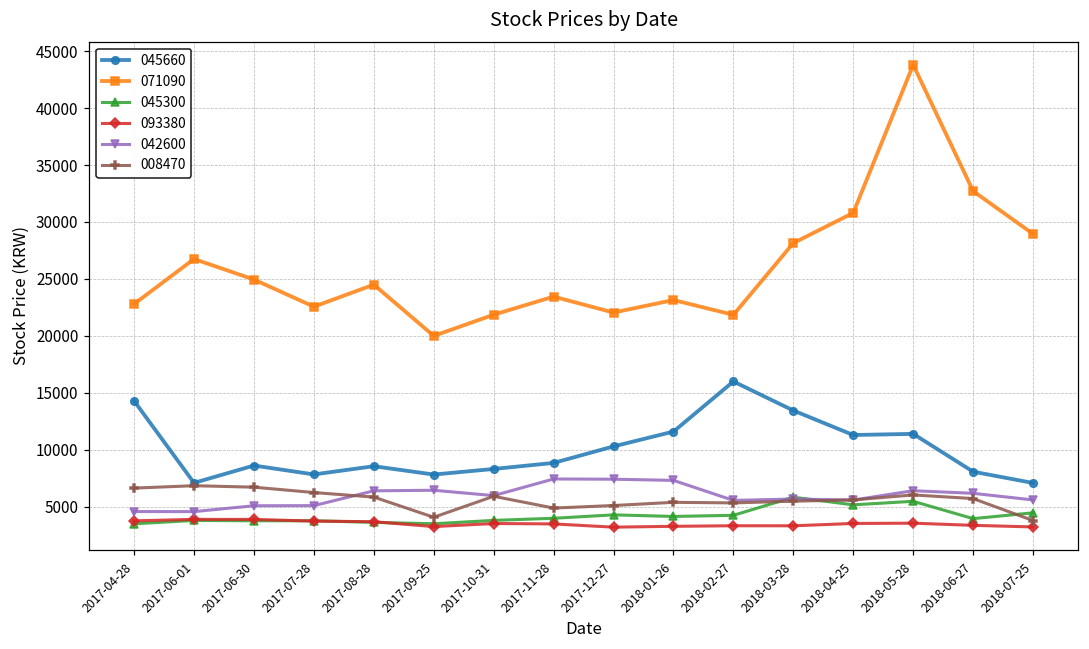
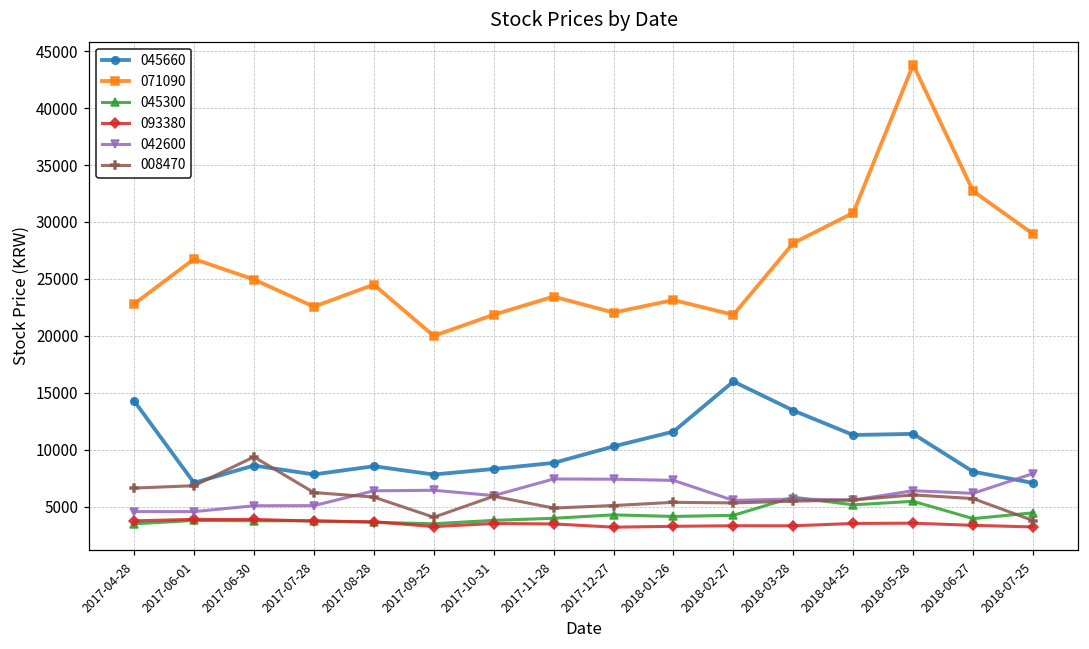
  {
    "045660": {
      "2017-04-28": 14300,
      "2017-06-30": 8600,
      "2017-07-28": 7800,
      "2017-08-28": 8600,
      "2017-09-25": 7800,
      "2017-10-31": 8300,
      "2017-11-28": 8900,
      "2017-12-27": 10300,
      "2018-01-26": 11600,
      "2018-02-27": 16000,
      "2018-03-28": 13500,
      "2018-04-25": 11300,
      "2018-05-28": 11400,
      "2018-06-27": 8100,
      "2018-07-25": 7100
    },
    "071090": {
      "2017-04-28": 22800,
      "2017-06-01": 26800,
      "2017-06-30": 25000,
      "2017-07-28": 22600,
      "2017-08-28": 24500,
      "2017-09-25": 20000,
      "2017-10-31": 21900,
      "2017-11-28": 23500,
      "2017-12-27": 22100,
      "2018-01-26": 23200,
      "2018-02-27": 21900,
      "2018-03-28": 28200,
      "2018-04-25": 30800,
      "2018-05-28": 43800,
      "2018-06-27": 32700,
      "2018-07-25": 29000
    },
    "045300": {
      "2017-04-28": 3500,
      "2017-09-25": 3500,
      "2017-10-31": 3800,
      "2017-11-28": 4000,
      "2017-12-27": 4300,
      "2018-01-26": 4200,
      "2018-02-27": 4300,
      "2018-04-25": 5200,
      "2018-05-28": 5500,
      "2018-06-27": 4000,
      "2018-07-25": 4500
    },
    "093380": {
      "2017-04-28": 3800,
      "2017-09-25": 3300,
      "2017-10-31": 3500,
      "2017-11-28": 3500,
      "2017-12-27": 3200,
      "2018-01-26": 3300,
      "2018-02-27": 3300,
      "2018-03-28": 3300,
      "2018-04-25": 3500,
      "2018-05-28": 3600,
      "2018-06-27": 3400,
      "2018-07-25": 3200
    },
    "042600": {
      "2017-04-28": 4600,
      "2017-06-01": 4600,
      "2017-06-30": 5100,
      "2017-07-28": 5100,
      "2017-08-28": 6400,
      "2017-09-25": 6500,
      "2017-11-28": 7400,
      "2017-12-27": 7400,
      "2018-01-26": 7300,
      "2018-05-28": 6400,
      "2018-06-27": 6200,
-     "2018-07-25": 5600
+     "2018-07-25": 7900
    },
    "008470": {
      "2017-04-28": 6600,
-     "2017-06-30": 6700,
+     "2017-06-30": 9400,
      "2017-07-28": 6300,
      "2017-08-28": 5900,
      "2017-09-25": 4100,
      "2017-11-28": 4900,
      "2017-12-27": 5100,
      "2018-01-26": 5400,
      "2018-05-28": 6000,
      "2018-06-27": 5700,
      "2018-07-25": 3800
    }
  }
